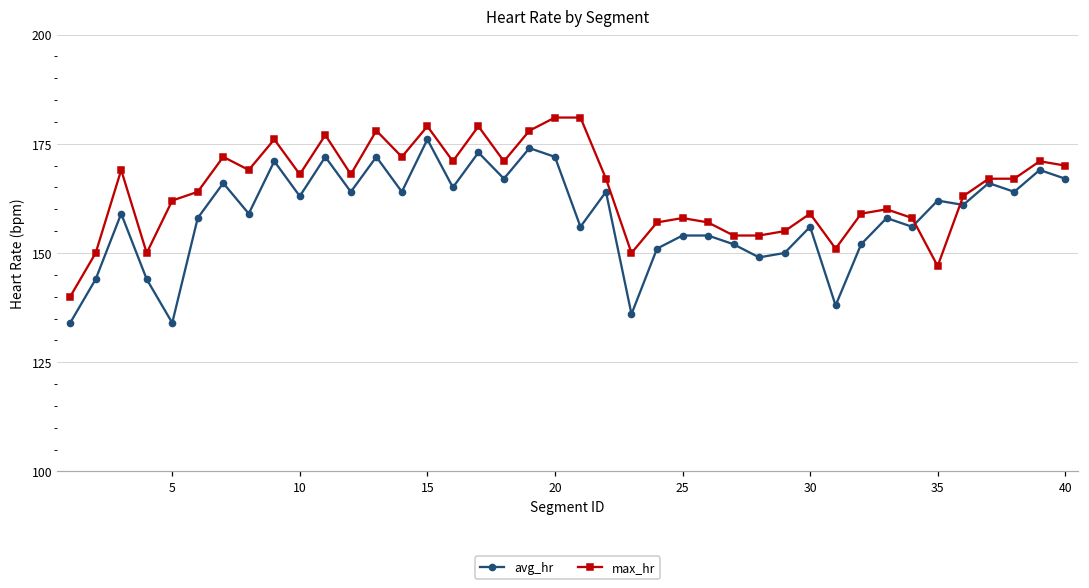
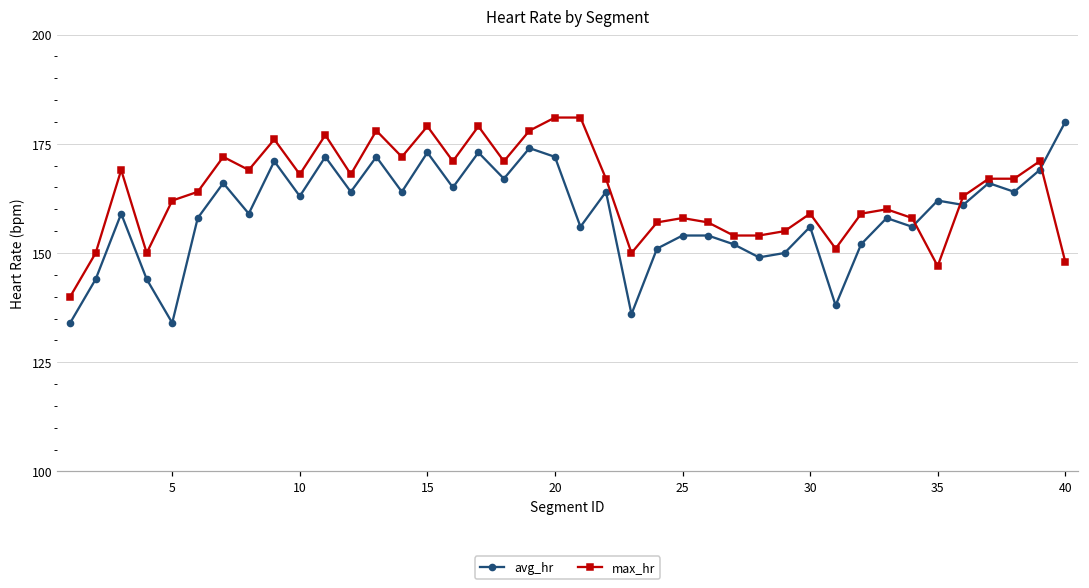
  {
    "avg_hr": {
      "5": 134,
      "10": 163,
-     "15": 176,
+     "15": 173,
      "20": 172,
      "25": 154,
      "30": 156,
      "35": 162,
-     "40": 167
+     "40": 180
    },
    "max_hr": {
      "5": 162,
      "10": 168,
      "15": 179,
      "20": 181,
      "25": 158,
      "30": 159,
      "35": 147,
-     "40": 170
+     "40": 148
    }
  }
